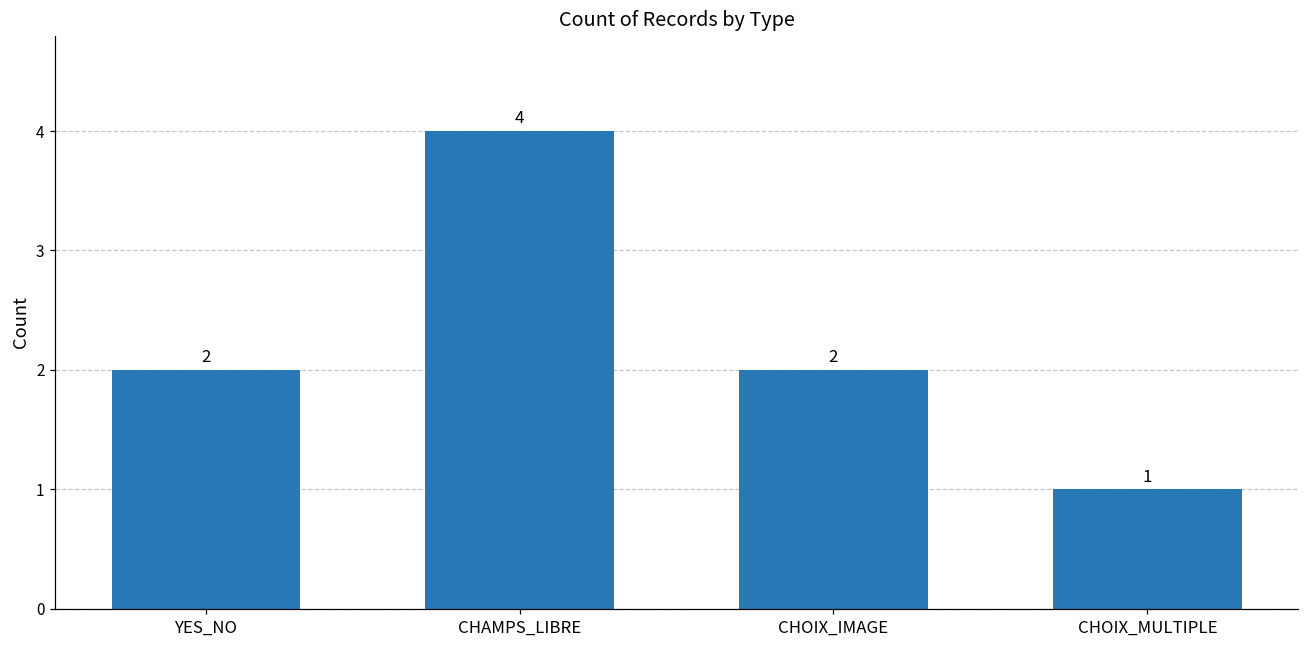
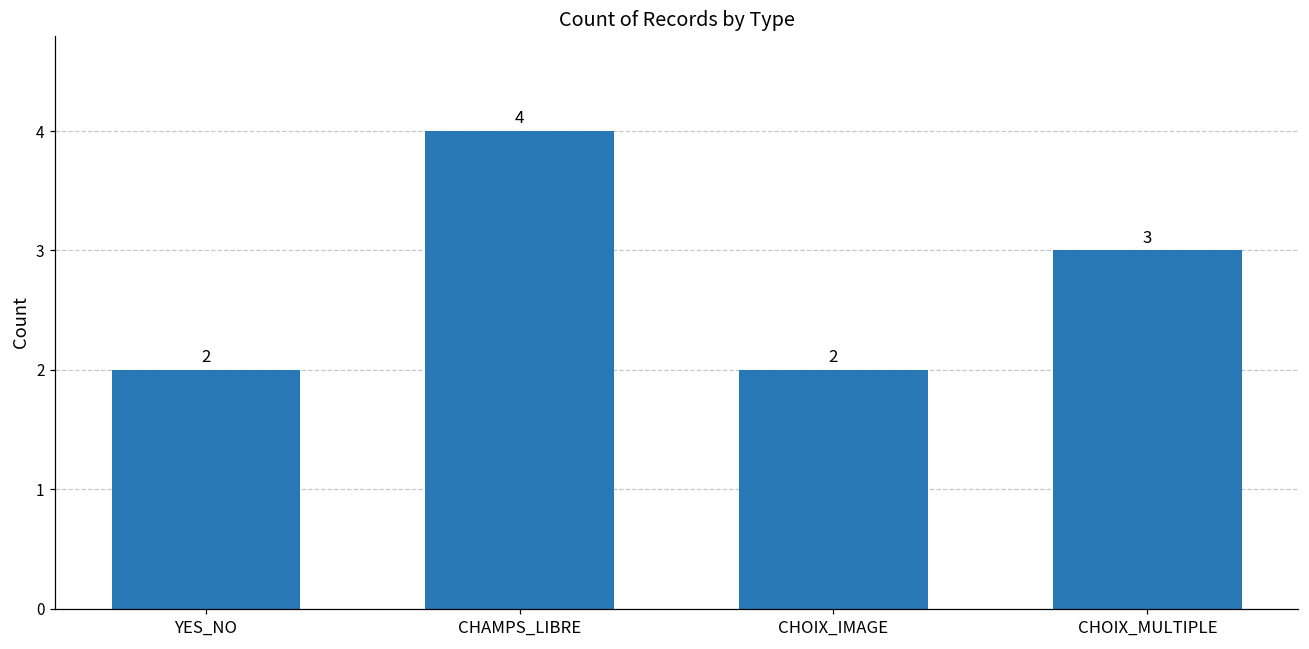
  {
    "YES_NO": 2,
    "CHAMPS_LIBRE": 4,
    "CHOIX_IMAGE": 2,
-   "CHOIX_MULTIPLE": 1
+   "CHOIX_MULTIPLE": 3
  }
